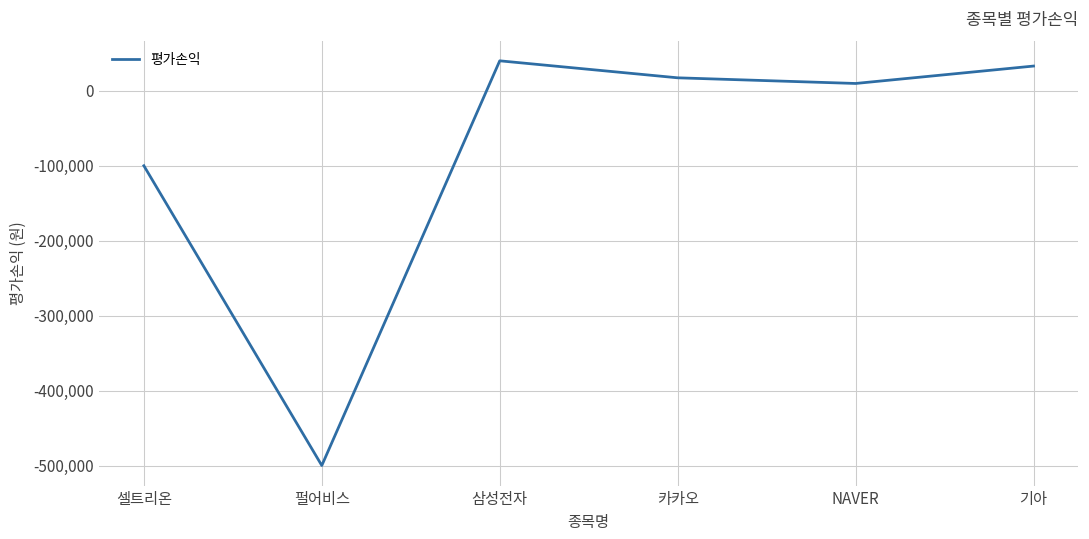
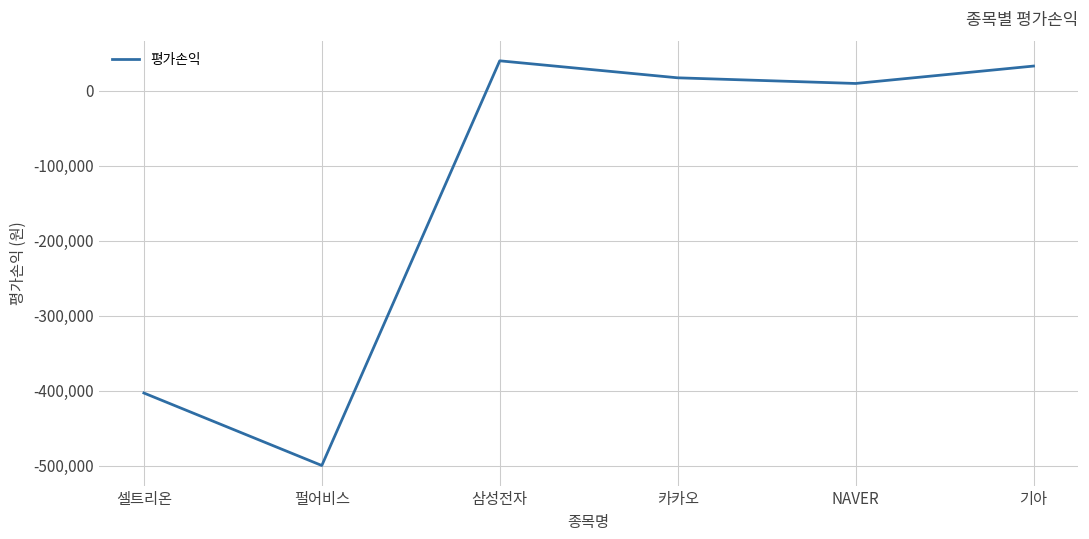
  {
-   "셀트리온": "-100,000",
+   "셀트리온": "-400,000",
    "펄어비스": "-500,000",
    "삼성전자": "40,000",
    "카카오": "20,000",
    "NAVER": "10,000",
    "기아": "30,000"
  }
